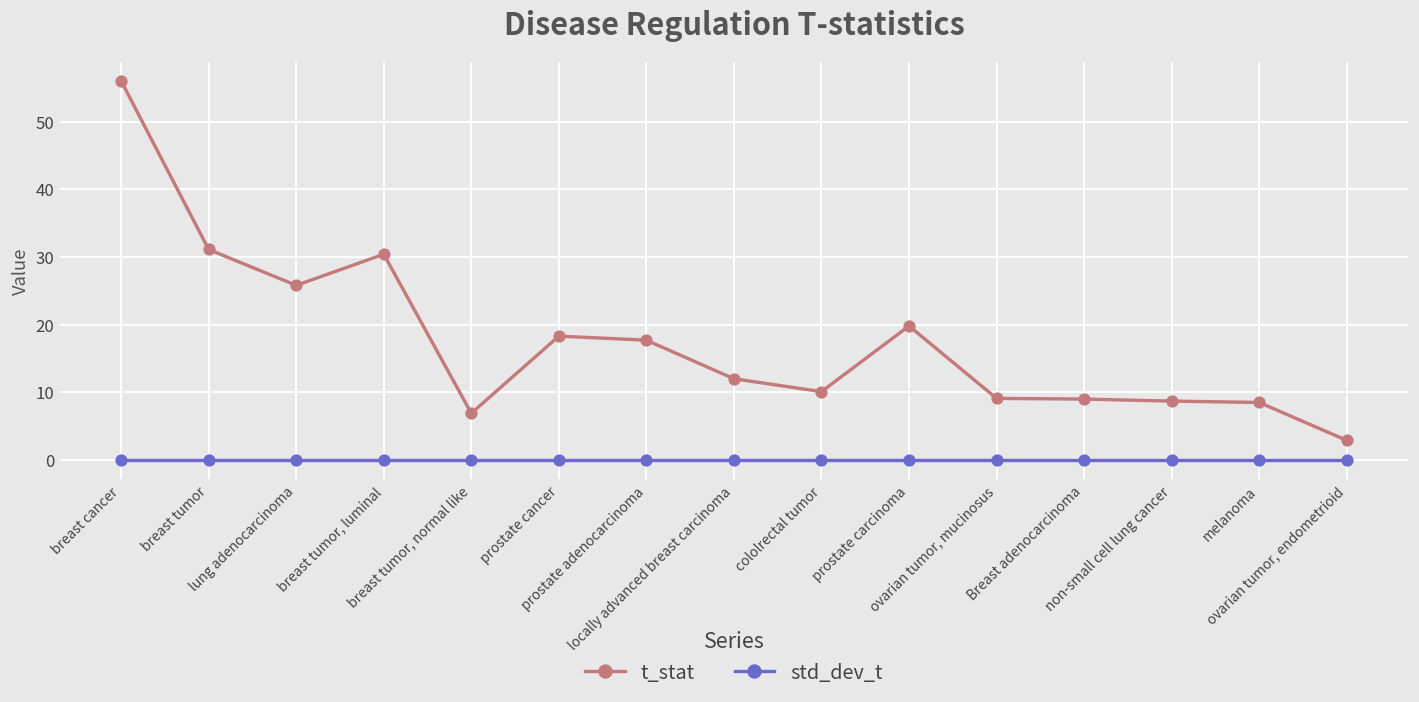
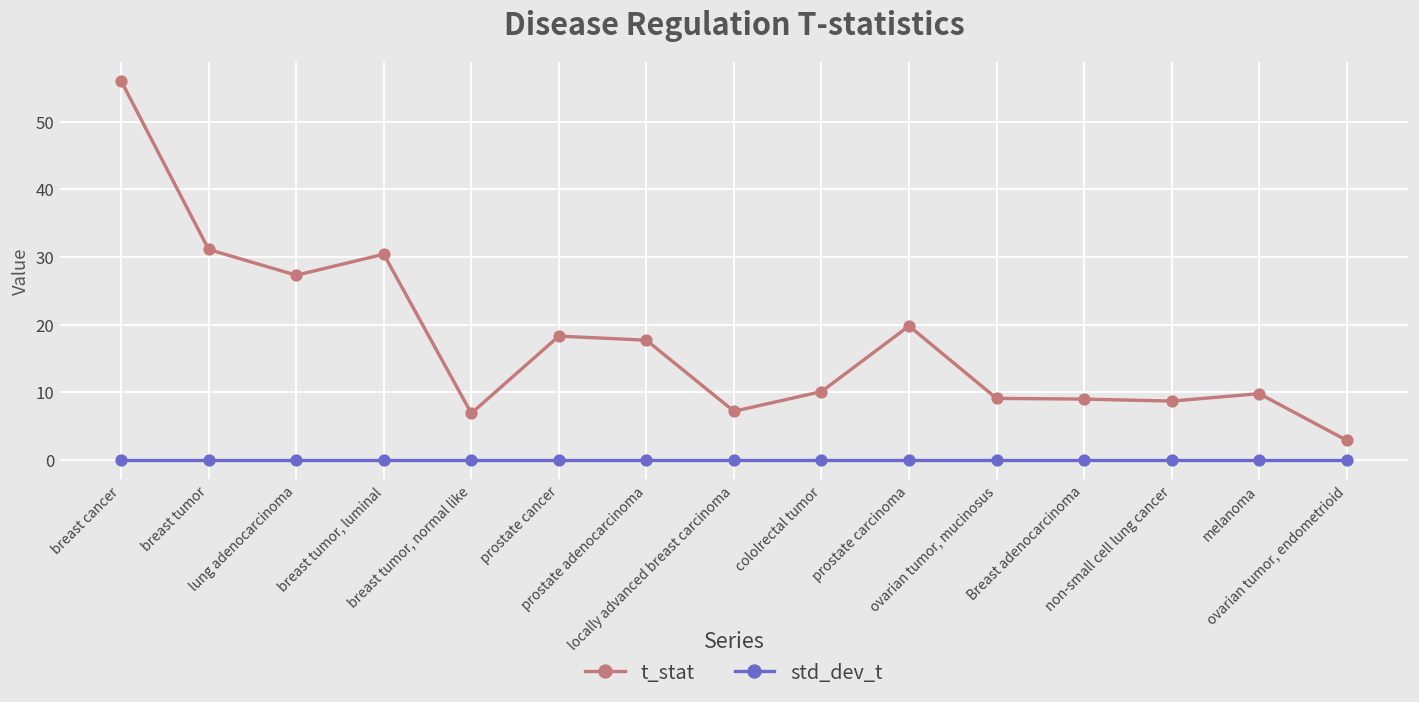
  {
    "t_stat": {
      "breast cancer": 56,
      "breast tumor": 31,
-     "lung adenocarcinoma": 26,
+     "lung adenocarcinoma": 27,
      "breast tumor, luminal": 30,
      "breast tumor, normal like": 7,
      "prostate cancer": 18,
      "prostate adenocarcinoma": 18,
-     "locally advanced breast carcinoma": 12,
+     "locally advanced breast carcinoma": 7,
      "cololrectal tumor": 10,
      "prostate carcinoma": 20,
      "ovarian tumor, mucinosus": 9,
      "Breast adenocarcinoma": 9,
      "non-small cell lung cancer": 9,
-     "melanoma": 9,
+     "melanoma": 10,
      "ovarian tumor, endometrioid": 3
    },
    "std_dev_t": {
      "breast cancer": 0,
      "breast tumor": 0,
      "lung adenocarcinoma": 0,
      "breast tumor, luminal": 0,
      "breast tumor, normal like": 0,
      "prostate cancer": 0,
      "prostate adenocarcinoma": 0,
      "locally advanced breast carcinoma": 0,
      "cololrectal tumor": 0,
      "prostate carcinoma": 0,
      "ovarian tumor, mucinosus": 0,
      "Breast adenocarcinoma": 0,
      "non-small cell lung cancer": 0,
      "melanoma": 0,
      "ovarian tumor, endometrioid": 0
    }
  }
